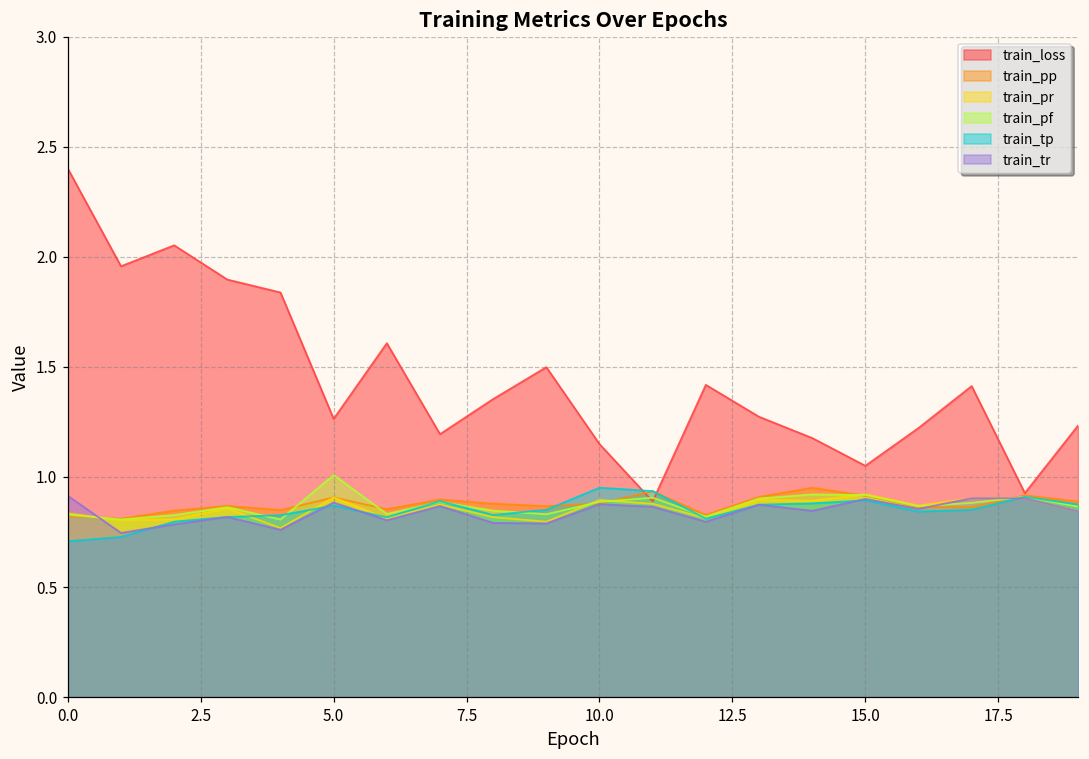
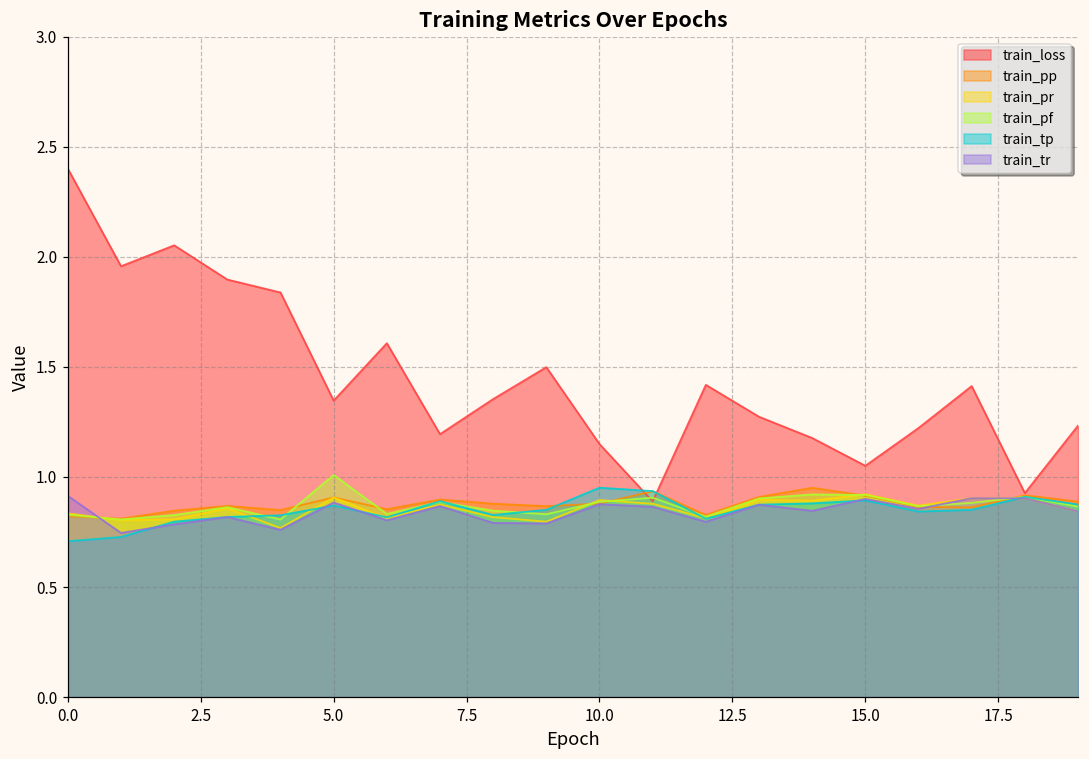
  {
    "train_loss": {
      "0.0": 2.40,
-     "5.0": 1.26,
+     "5.0": 1.35,
      "10.0": 1.15,
      "15.0": 1.05
    },
    "train_pf": {
      "5.0": 1.01
    },
    "train_tp": {
      "0.0": 0.71,
      "5.0": 0.87,
      "10.0": 0.95
    },
    "train_tr": {
      "0.0": 0.91,
      "5.0": 0.88
    }
  }
